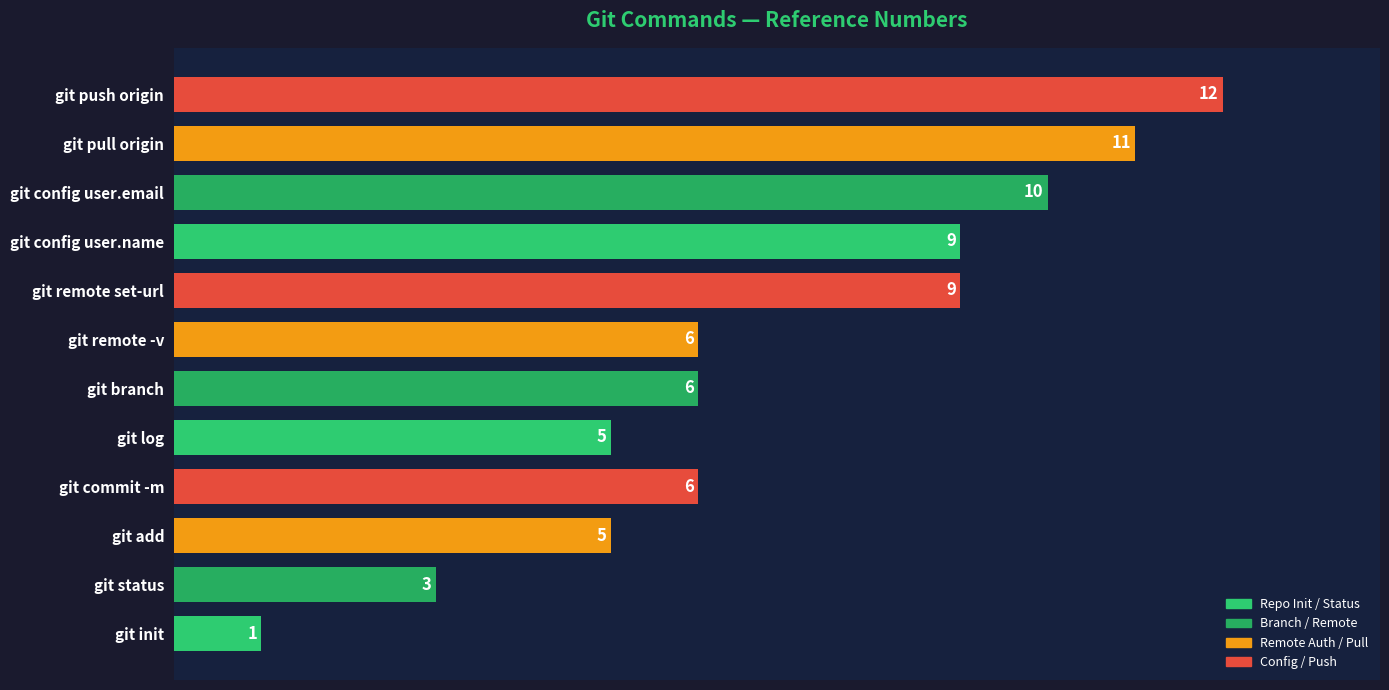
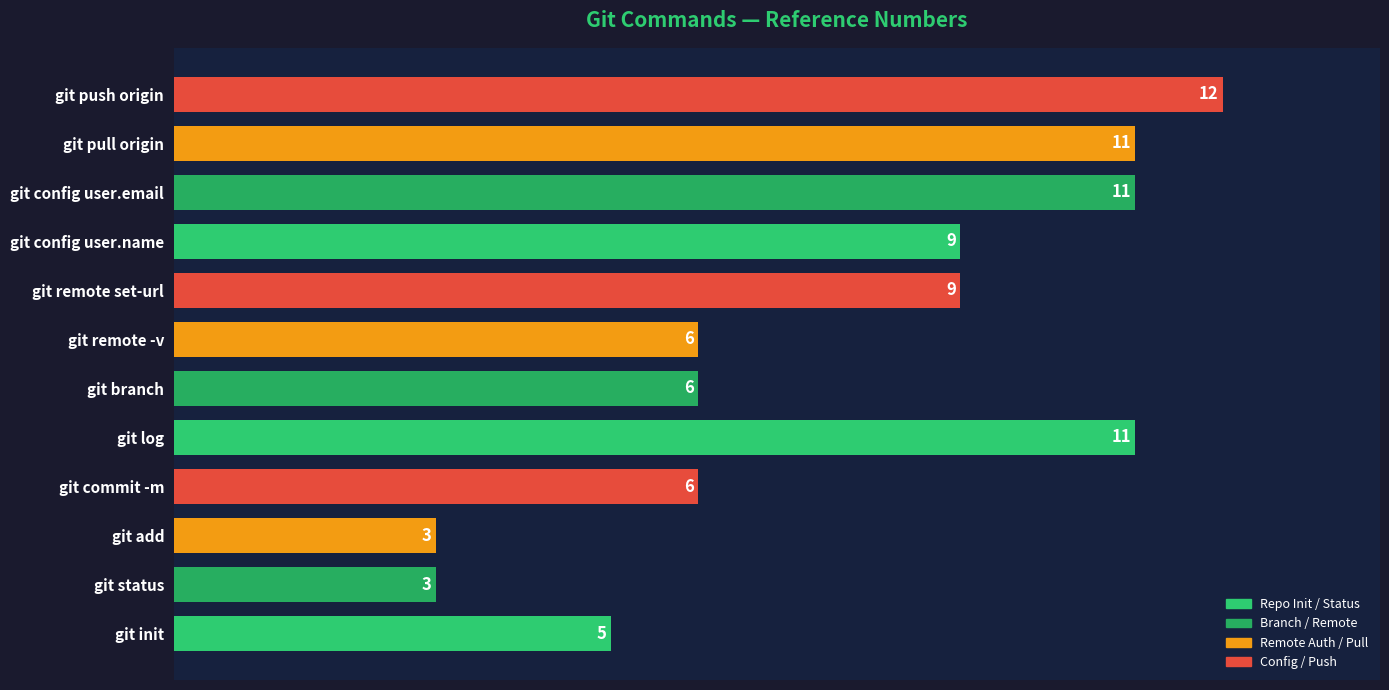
  {
    "git push origin": 12,
    "git pull origin": 11,
-   "git config user.email": 10,
+   "git config user.email": 11,
    "git config user.name": 9,
    "git remote set-url": 9,
    "git remote -v": 6,
    "git branch": 6,
-   "git log": 5,
+   "git log": 11,
    "git commit -m": 6,
-   "git add": 5,
+   "git add": 3,
    "git status": 3,
-   "git init": 1
+   "git init": 5
  }
